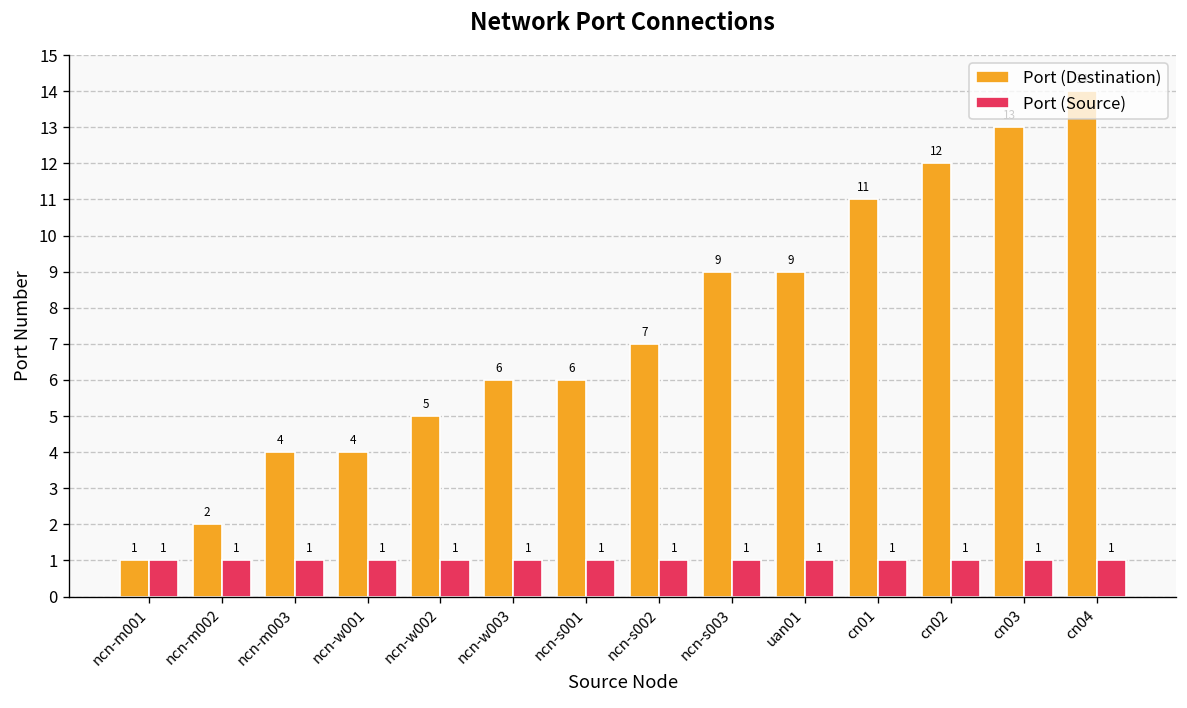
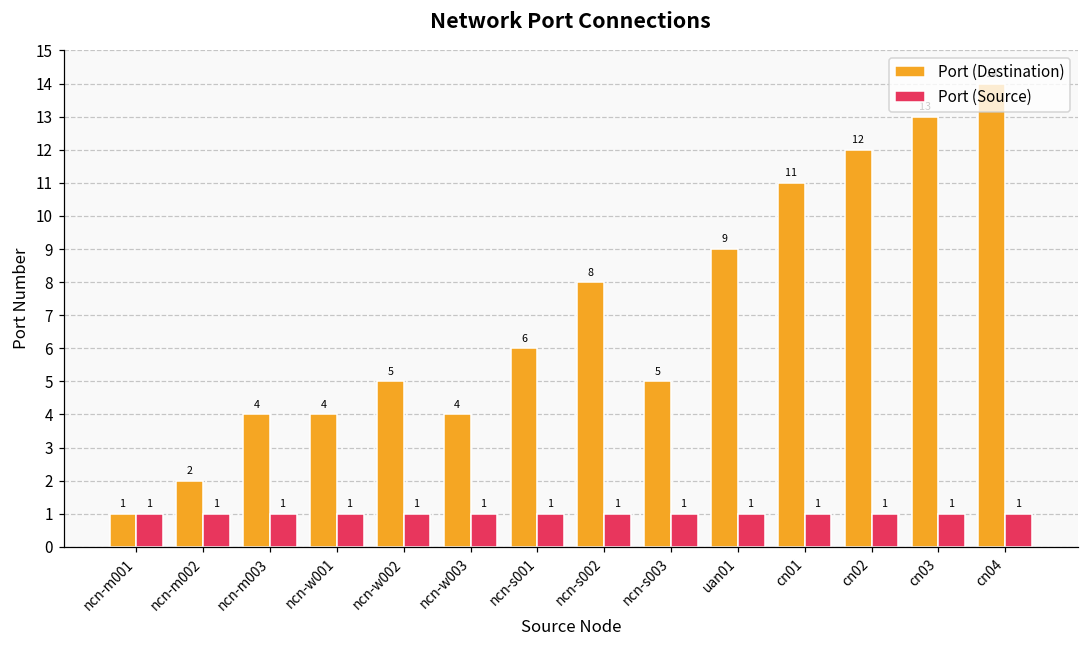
  {
    "Port (Destination)": {
      "ncn-m001": 1,
      "ncn-m002": 2,
      "ncn-m003": 4,
      "ncn-w001": 4,
      "ncn-w002": 5,
-     "ncn-w003": 6,
+     "ncn-w003": 4,
      "ncn-s001": 6,
-     "ncn-s002": 7,
-     "ncn-s003": 9,
+     "ncn-s002": 8,
+     "ncn-s003": 5,
      "uan01": 9,
      "cn01": 11,
      "cn02": 12
    },
    "Port (Source)": {
      "ncn-m001": 1,
      "ncn-m002": 1,
      "ncn-m003": 1,
      "ncn-w001": 1,
      "ncn-w002": 1,
      "ncn-w003": 1,
      "ncn-s001": 1,
      "ncn-s002": 1,
      "ncn-s003": 1,
      "uan01": 1,
      "cn01": 1,
      "cn02": 1,
      "cn03": 1,
      "cn04": 1
    }
  }
